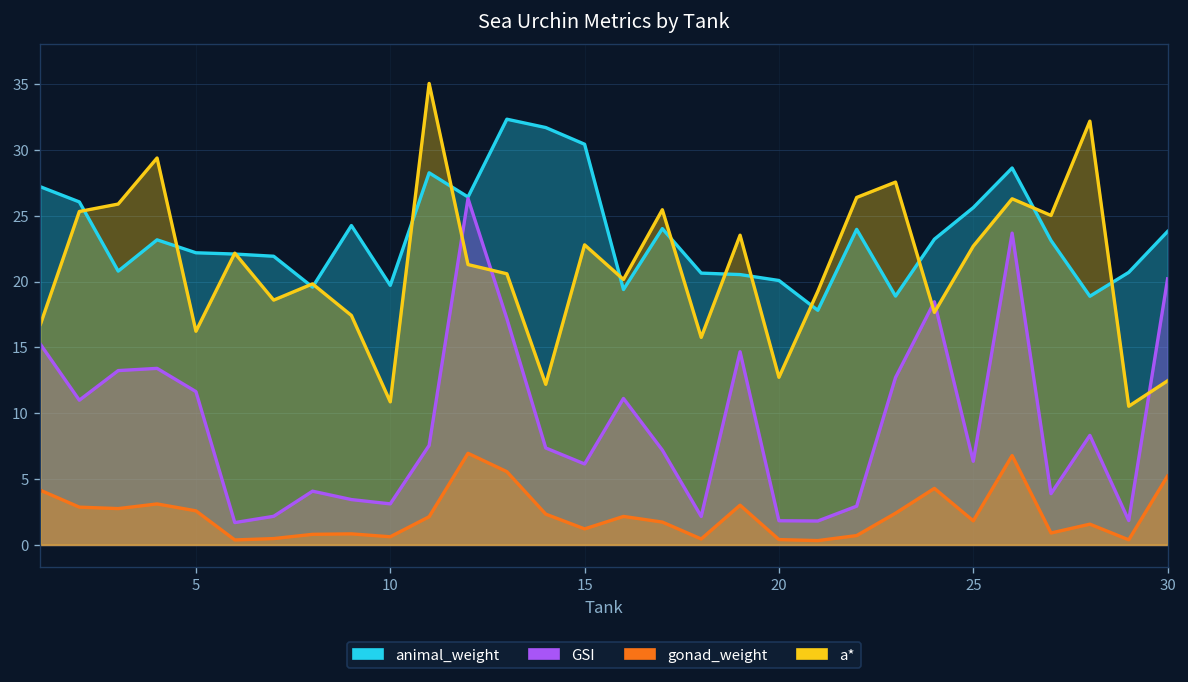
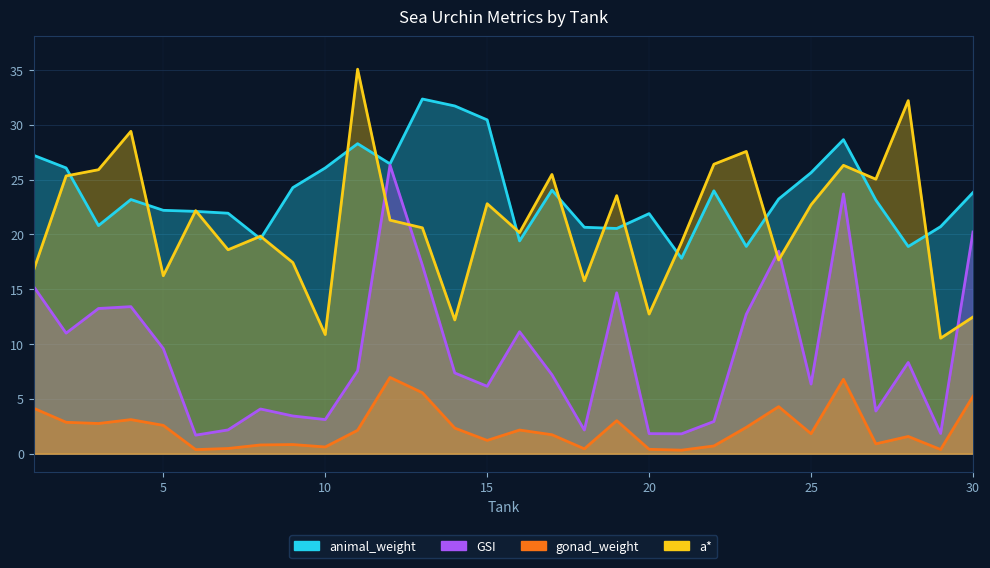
  {
    "animal_weight": {
      "5": 22.2,
-     "10": 19.7,
+     "10": 26.1,
      "15": 30.4,
-     "20": 20.1,
+     "20": 21.9,
      "25": 25.6,
      "30": 23.8
    },
    "GSI": {
-     "5": 11.6,
+     "5": 9.6,
      "10": 3.1,
      "15": 6.1,
      "20": 1.8,
      "25": 6.4,
      "30": 20.2
    }
  }
